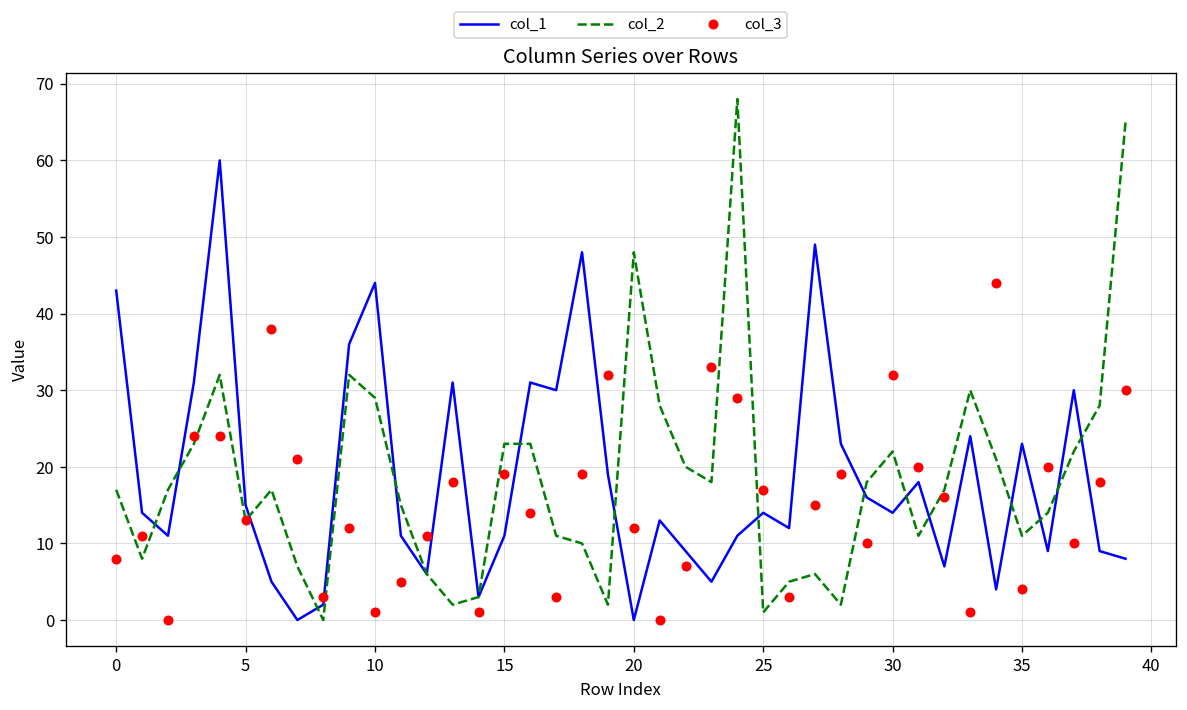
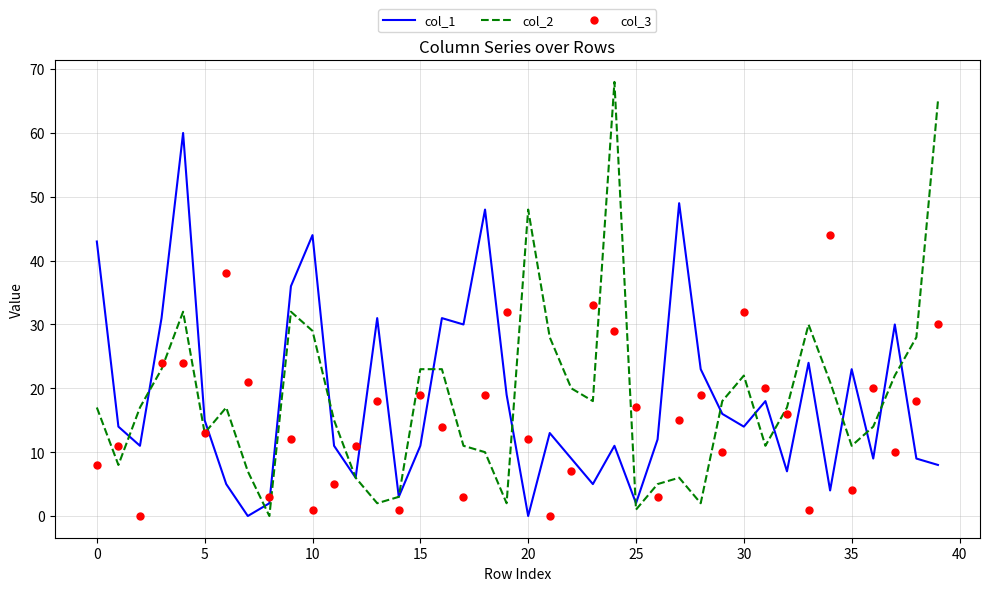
  {
    "col_1": {
      "0": 43,
      "5": 15,
      "10": 44,
      "15": 11,
      "20": 0,
-     "25": 14,
+     "25": 2,
      "30": 14,
      "35": 23
    },
    "col_2": {
      "0": 17,
      "10": 29,
      "15": 23,
      "20": 48,
      "25": 1,
      "30": 22,
      "35": 11
    },
    "col_3": {
      "0": 8,
      "10": 1,
      "15": 19,
      "20": 12,
      "25": 17,
      "30": 32,
      "35": 4
    }
  }
